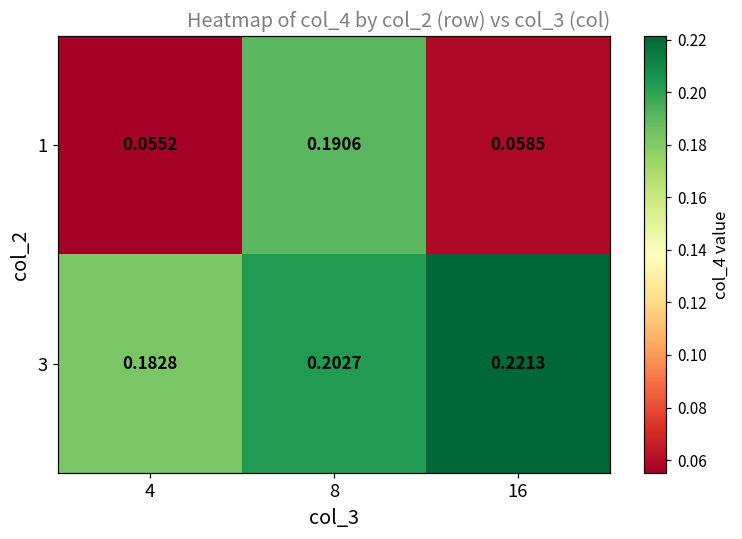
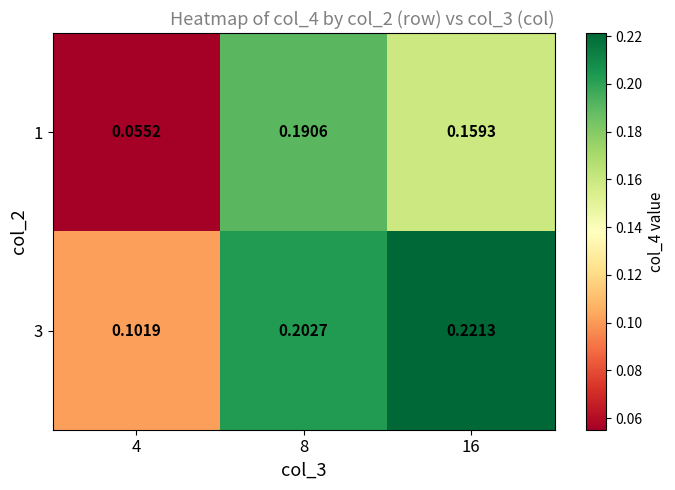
  {
    "1": {
      "4": 0.0552,
      "8": 0.1906,
-     "16": 0.0585
+     "16": 0.1593
    },
    "3": {
-     "4": 0.1828,
+     "4": 0.1019,
      "8": 0.2027,
      "16": 0.2213
    }
  }
